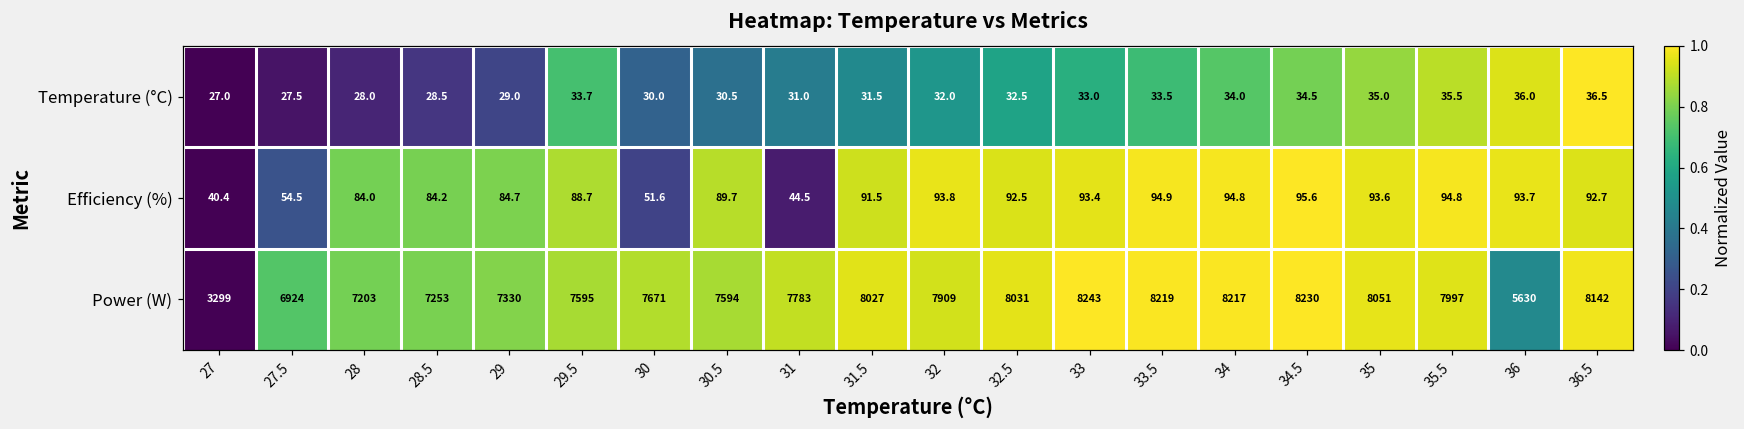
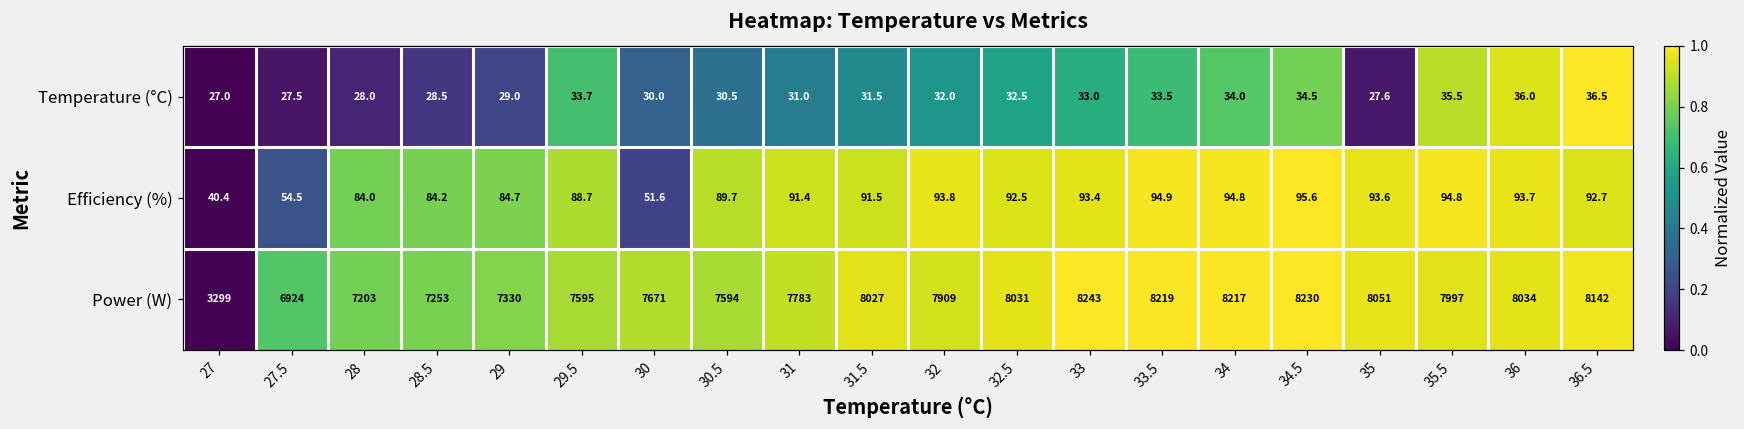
  {
    "Temperature (°C)": {
      "27": 27.0,
      "27.5": 27.5,
      "28": 28.0,
      "28.5": 28.5,
      "29": 29.0,
      "29.5": 33.7,
      "30": 30.0,
      "30.5": 30.5,
      "31": 31.0,
      "31.5": 31.5,
      "32": 32.0,
      "32.5": 32.5,
      "33": 33.0,
      "33.5": 33.5,
      "34": 34.0,
      "34.5": 34.5,
-     "35": 35.0,
+     "35": 27.6,
      "35.5": 35.5,
      "36": 36.0,
      "36.5": 36.5
    },
    "Efficiency (%)": {
      "27": 40.4,
      "27.5": 54.5,
      "28": 84.0,
      "28.5": 84.2,
      "29": 84.7,
      "29.5": 88.7,
      "30": 51.6,
      "30.5": 89.7,
-     "31": 44.5,
+     "31": 91.4,
      "31.5": 91.5,
      "32": 93.8,
      "32.5": 92.5,
      "33": 93.4,
      "33.5": 94.9,
      "34": 94.8,
      "34.5": 95.6,
      "35": 93.6,
      "35.5": 94.8,
      "36": 93.7,
      "36.5": 92.7
    },
    "Power (W)": {
      "27": 3299,
      "27.5": 6924,
      "28": 7203,
      "28.5": 7253,
      "29": 7330,
      "29.5": 7595,
      "30": 7671,
      "30.5": 7594,
      "31": 7783,
      "31.5": 8027,
      "32": 7909,
      "32.5": 8031,
      "33": 8243,
      "33.5": 8219,
      "34": 8217,
      "34.5": 8230,
      "35": 8051,
      "35.5": 7997,
-     "36": 5630,
+     "36": 8034,
      "36.5": 8142
    }
  }
